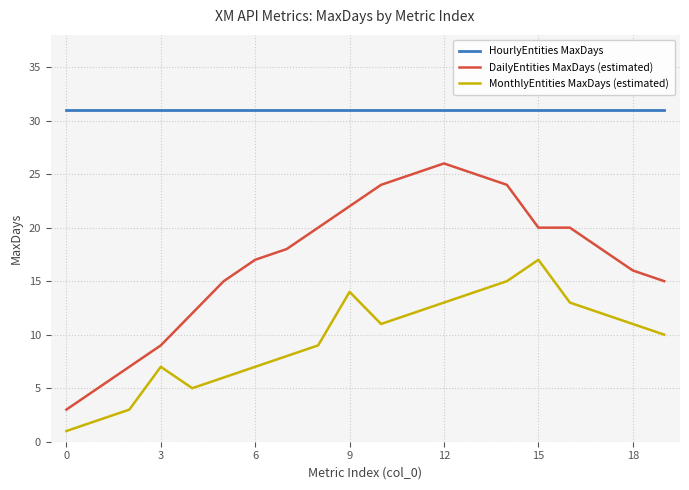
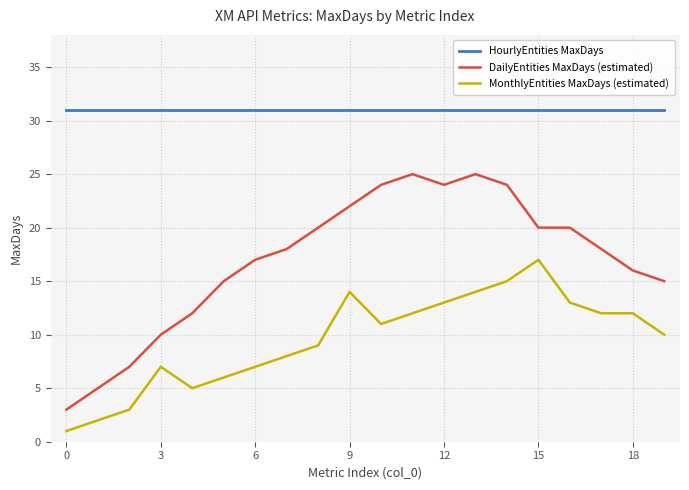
  {
    "HourlyEntities MaxDays": {
      "0": 31,
      "3": 31,
      "6": 31,
      "9": 31,
      "12": 31,
      "15": 31,
      "18": 31
    },
    "DailyEntities MaxDays (estimated)": {
      "0": 3,
-     "3": 9,
+     "3": 10,
      "6": 17,
      "9": 22,
-     "12": 26,
+     "12": 24,
      "15": 20,
      "18": 16
    },
    "MonthlyEntities MaxDays (estimated)": {
      "0": 1,
      "3": 7,
      "6": 7,
      "9": 14,
      "12": 13,
      "15": 17,
-     "18": 11
+     "18": 12
    }
  }
